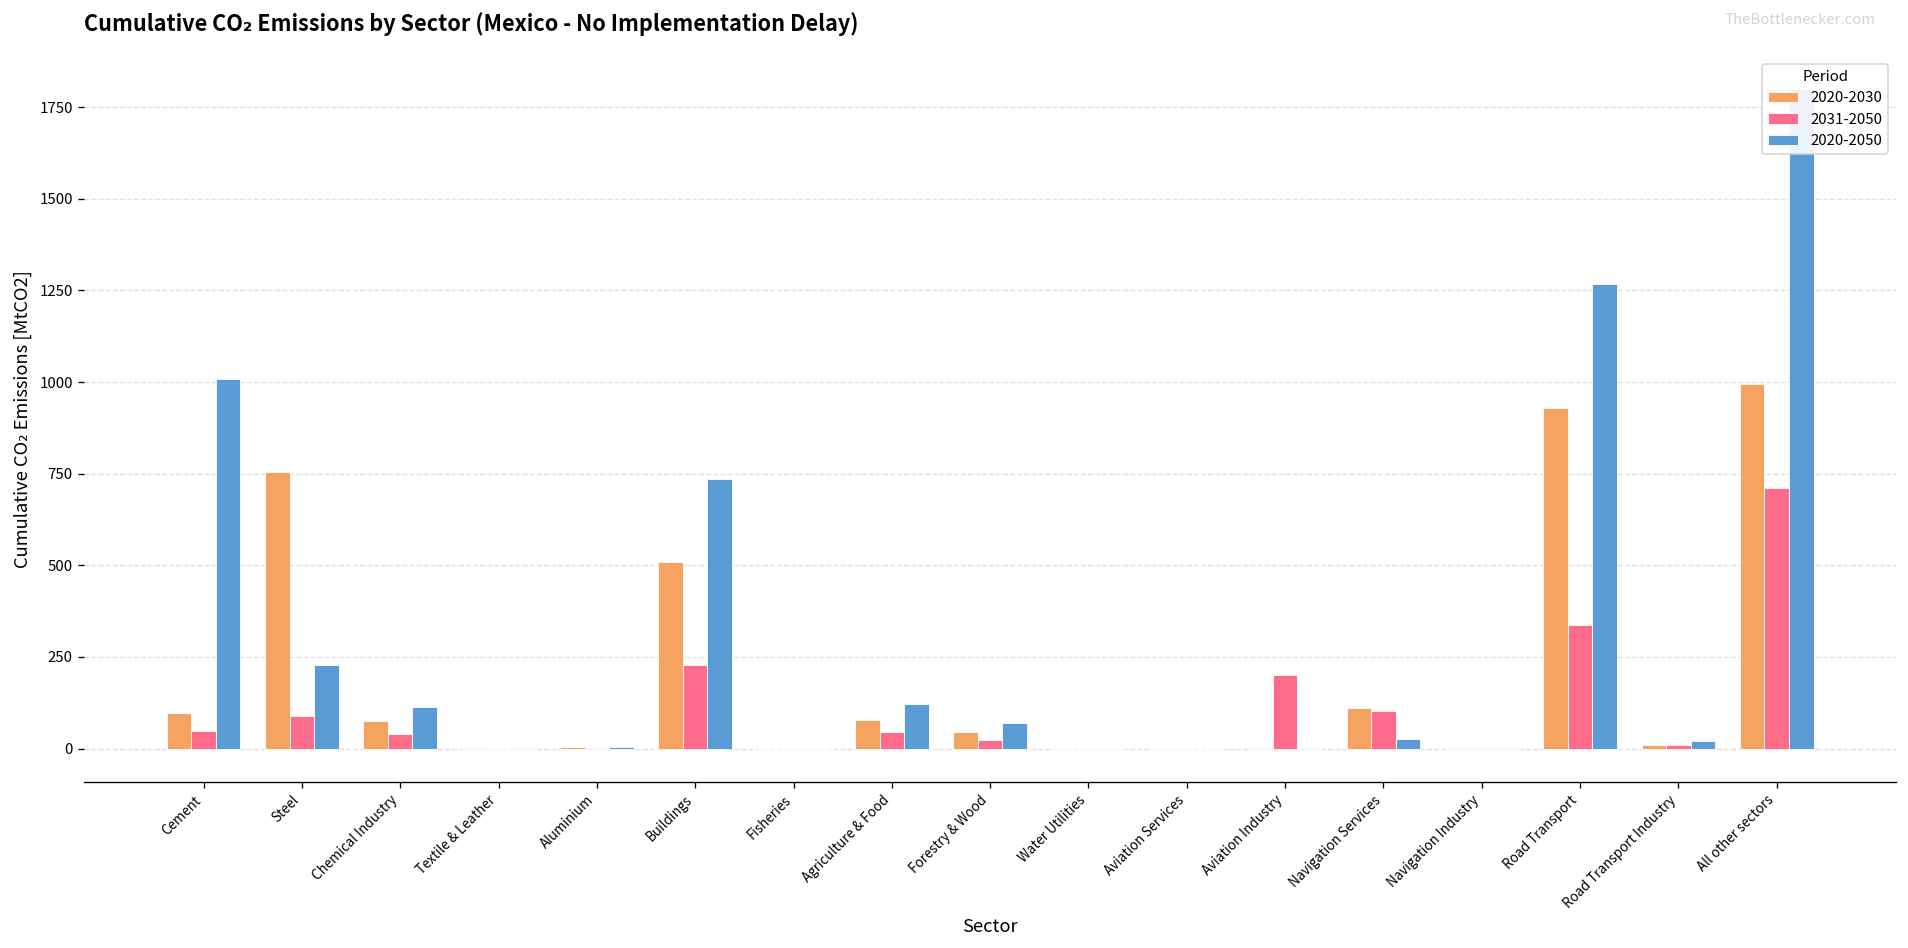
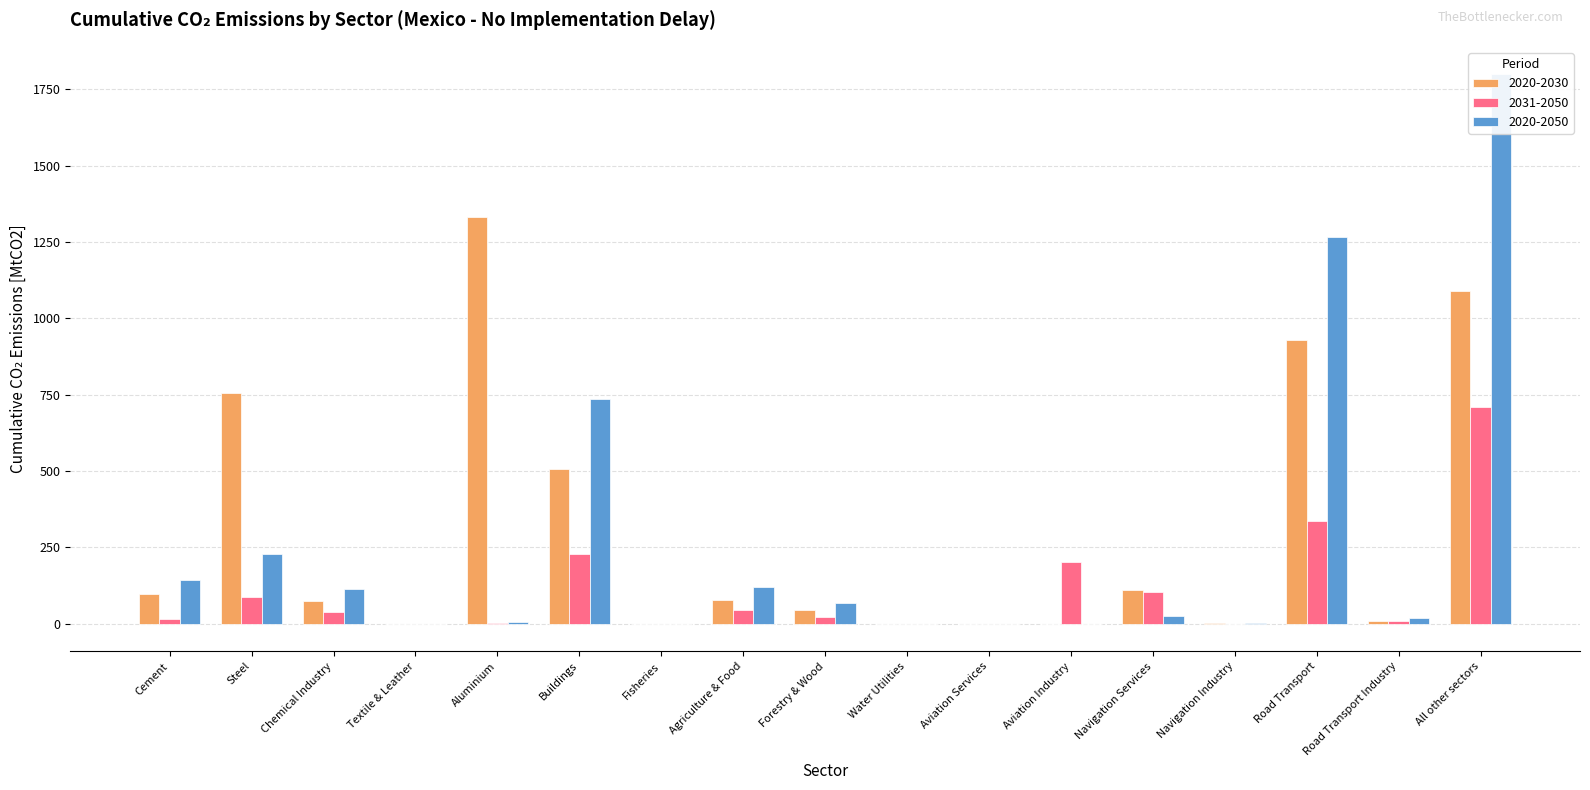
  {
    "2020-2030": {
      "Cement": 100,
      "Steel": 750,
      "Chemical Industry": 80,
-     "Aluminium": 0,
+     "Aluminium": 1330,
      "Buildings": 510,
      "Fisheries": 0,
      "Agriculture & Food": 80,
      "Forestry & Wood": 50,
      "Navigation Services": 110,
      "Road Transport": 930,
      "Road Transport Industry": 10,
-     "All other sectors": 990
+     "All other sectors": 1090
    },
    "2031-2050": {
-     "Cement": 50,
+     "Cement": 20,
      "Steel": 90,
      "Chemical Industry": 40,
      "Buildings": 230,
      "Fisheries": 0,
      "Agriculture & Food": 40,
      "Forestry & Wood": 20,
      "Aviation Industry": 200,
      "Navigation Services": 100,
      "Road Transport": 340,
      "Road Transport Industry": 10,
      "All other sectors": 710
    },
    "2020-2050": {
-     "Cement": 1010,
+     "Cement": 140,
      "Steel": 230,
      "Chemical Industry": 110,
      "Buildings": 740,
      "Fisheries": 0,
      "Agriculture & Food": 120,
      "Forestry & Wood": 70,
      "Navigation Services": 30,
      "Road Transport": 1270,
      "Road Transport Industry": 20
    }
  }
